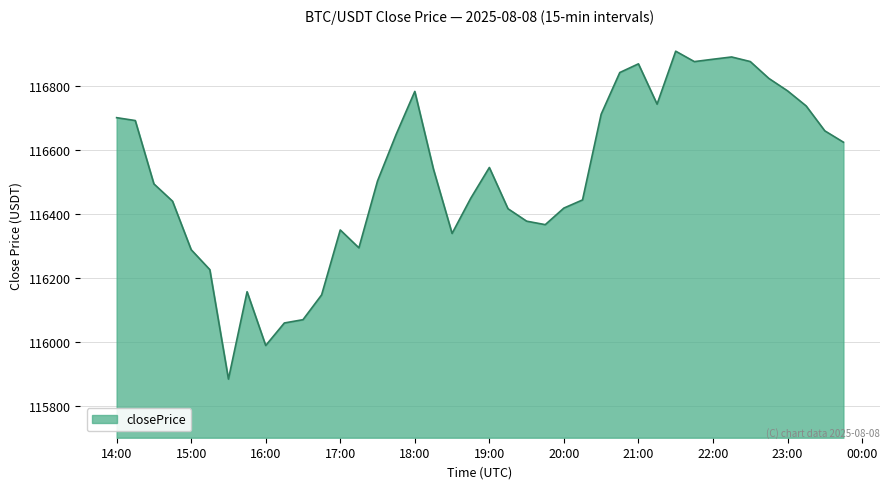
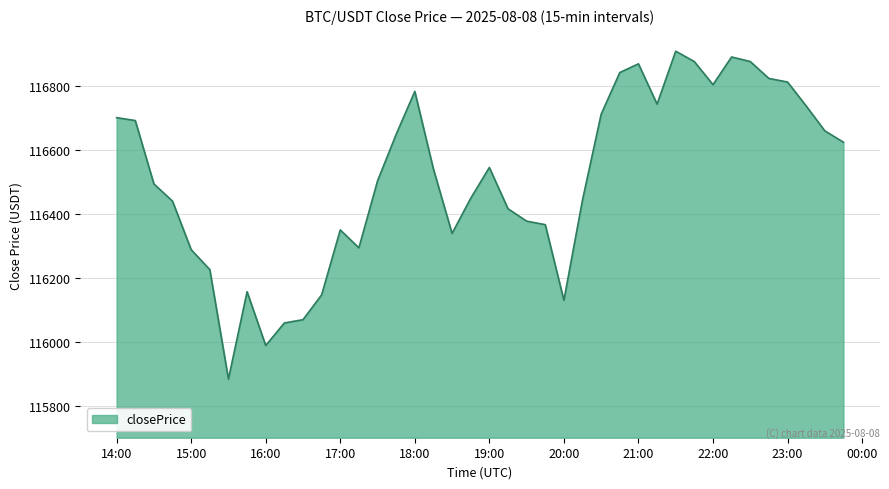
  {
    "14:00": 116700,
    "15:00": 116290,
    "16:00": 115990,
    "17:00": 116350,
    "18:00": 116780,
    "19:00": 116550,
-   "20:00": 116420,
+   "20:00": 116130,
    "21:00": 116870,
-   "22:00": 116880,
-   "23:00": 116790
+   "22:00": 116810,
+   "23:00": 116810
  }
